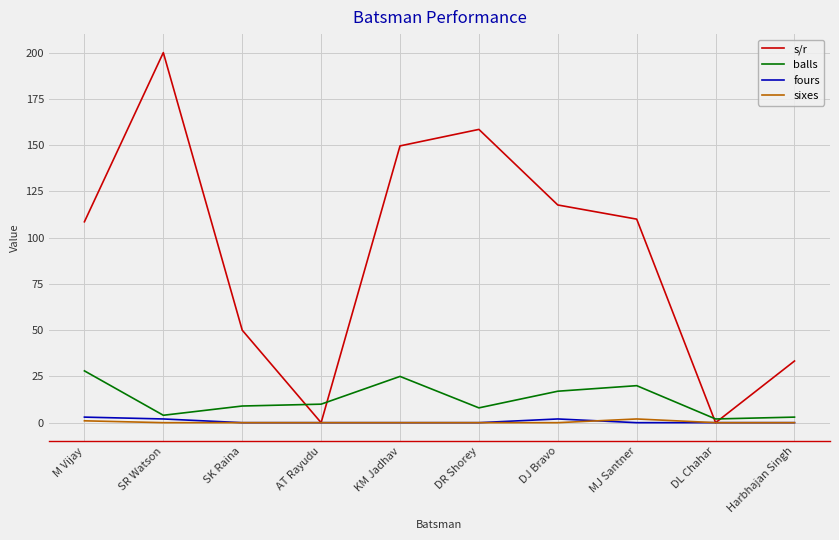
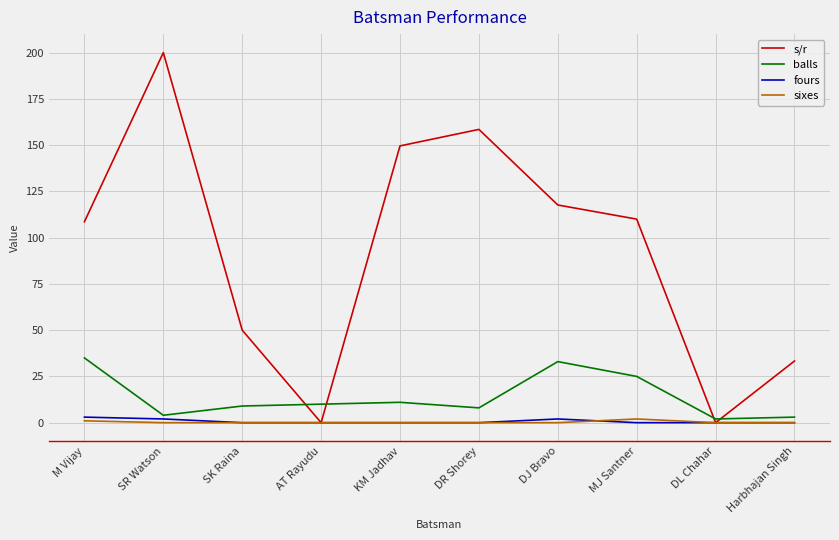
  {
    "s/r": {
      "M Vijay": 109,
      "SR Watson": 200,
      "SK Raina": 50,
      "KM Jadhav": 150,
      "DR Shorey": 159,
      "DJ Bravo": 118,
      "MJ Santner": 110,
      "Harbhajan Singh": 33
    },
    "balls": {
-     "M Vijay": 28,
+     "M Vijay": 35,
      "SR Watson": 4,
      "SK Raina": 9,
      "AT Rayudu": 10,
-     "KM Jadhav": 25,
+     "KM Jadhav": 11,
      "DR Shorey": 8,
-     "DJ Bravo": 17,
-     "MJ Santner": 20,
+     "DJ Bravo": 33,
+     "MJ Santner": 25,
      "DL Chahar": 2,
      "Harbhajan Singh": 3
    },
    "fours": {
      "M Vijay": 3,
      "SR Watson": 2,
      "DJ Bravo": 2,
      "MJ Santner": 0
    },
    "sixes": {
      "M Vijay": 1,
      "SR Watson": 0,
      "DJ Bravo": 0,
      "MJ Santner": 2
    }
  }
